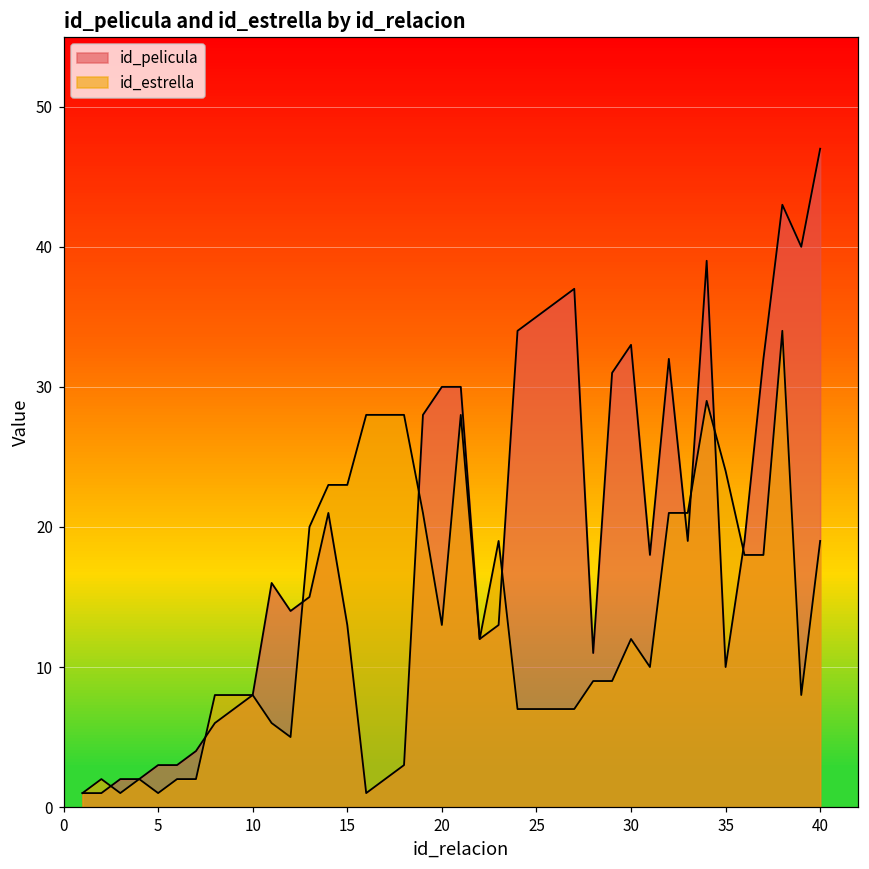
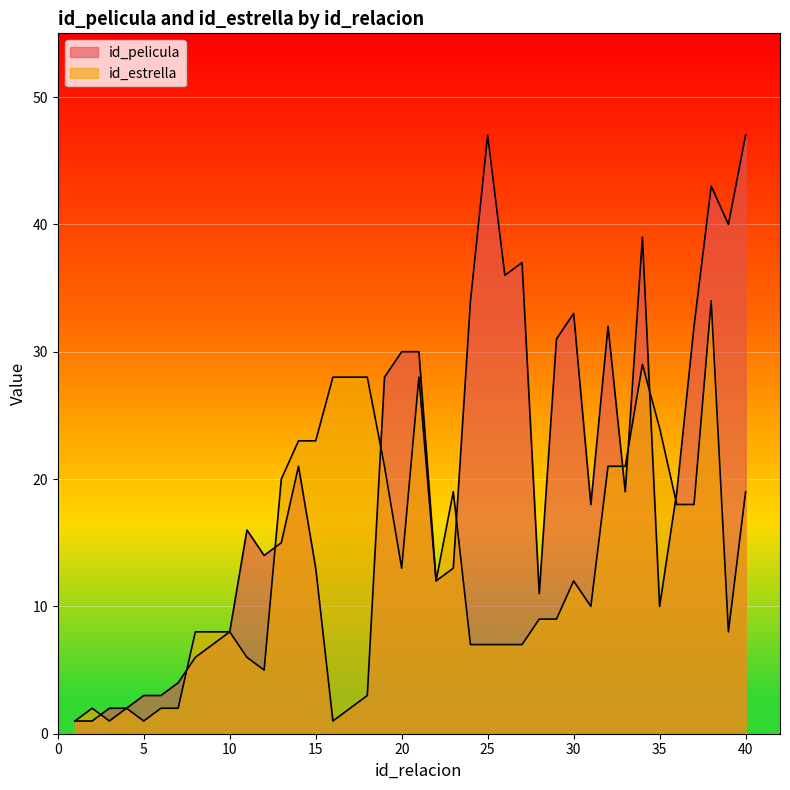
  {
    "id_pelicula": {
      "5": 3,
      "15": 13,
      "20": 30,
-     "25": 35,
+     "25": 47,
      "30": 33,
      "35": 10,
      "40": 47
    },
    "id_estrella": {
      "5": 1,
      "15": 23,
      "20": 13,
      "25": 7,
      "30": 12,
      "35": 24,
      "40": 19
    }
  }
